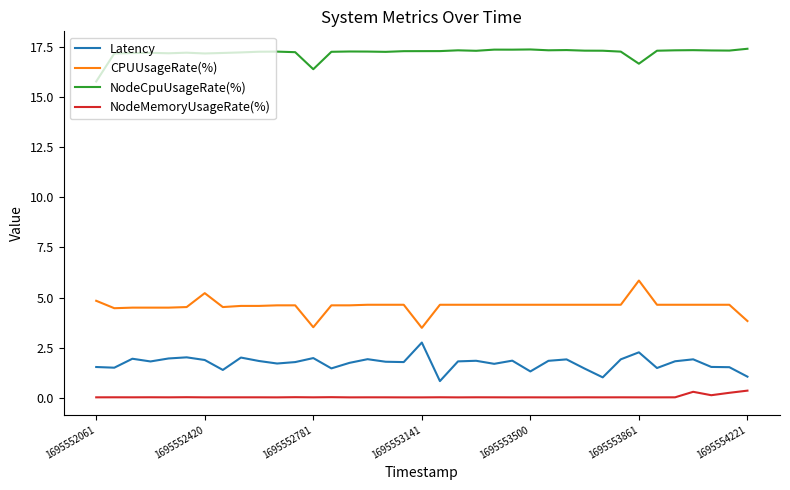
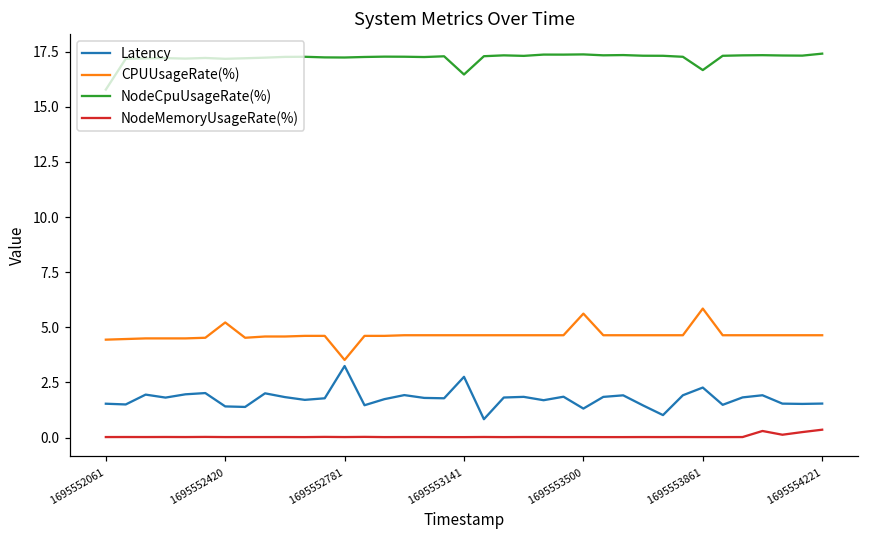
  {
    "Latency": {
      "1695552061": 1.5,
-     "1695552420": 1.9,
-     "1695552781": 2.0,
+     "1695552420": 1.4,
+     "1695552781": 3.2,
      "1695553141": 2.8,
      "1695553500": 1.3,
      "1695553861": 2.3,
-     "1695554221": 1.1
+     "1695554221": 1.5
    },
    "CPUUsageRate(%)": {
-     "1695552061": 4.8,
+     "1695552061": 4.4,
      "1695552420": 5.2,
      "1695552781": 3.5,
-     "1695553141": 3.5,
-     "1695553500": 4.6,
+     "1695553141": 4.6,
+     "1695553500": 5.6,
      "1695553861": 5.9,
-     "1695554221": 3.8
+     "1695554221": 4.6
    },
    "NodeCpuUsageRate(%)": {
-     "1695552781": 16.4,
-     "1695553141": 17.3,
+     "1695552781": 17.2,
+     "1695553141": 16.5,
      "1695553500": 17.4,
      "1695553861": 16.7,
      "1695554221": 17.4
    },
    "NodeMemoryUsageRate(%)": {
      "1695552061": 0.0,
      "1695552420": 0.0,
      "1695552781": 0.0,
      "1695553141": 0.0,
      "1695553500": 0.0,
      "1695553861": 0.0,
      "1695554221": 0.4
    }
  }
